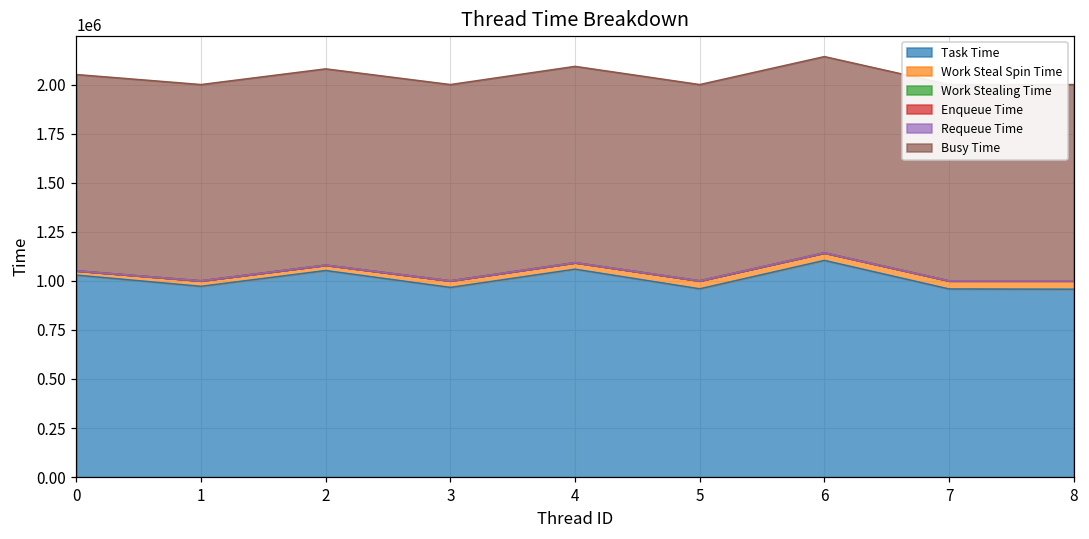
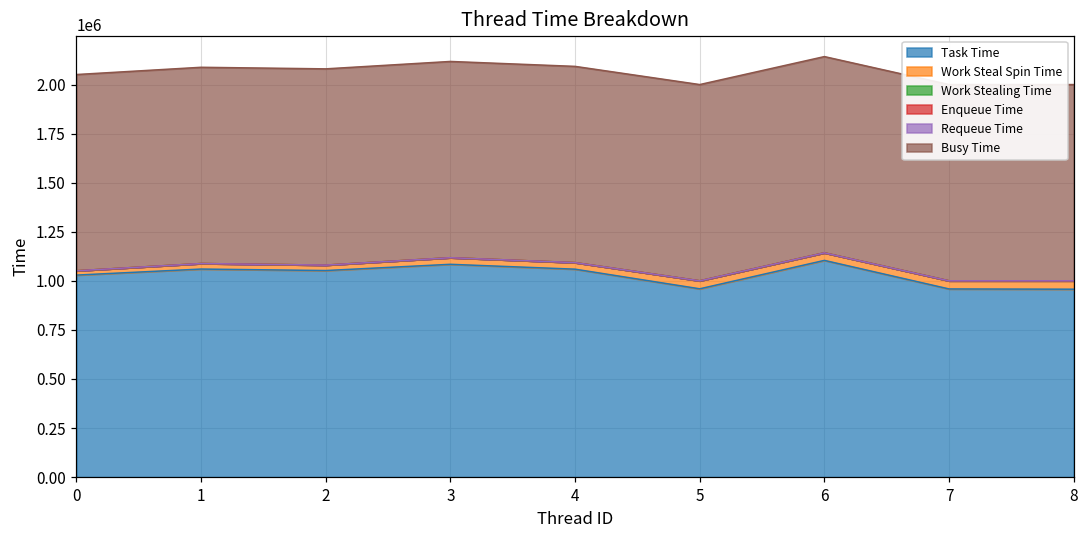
  {
    "Task Time": {
      "0": 1030000,
-     "1": 970000,
+     "1": 1060000,
      "2": 1050000,
-     "3": 970000,
+     "3": 1080000,
      "4": 1060000,
      "5": 960000,
      "6": 1100000,
      "7": 960000,
      "8": 960000
    },
    "Busy Time": {
      "0": 1000000,
      "1": 1000000,
      "2": 1000000,
      "3": 1000000,
      "4": 1000000,
      "5": 1000000,
      "6": 1000000,
      "8": 1000000
    }
  }
